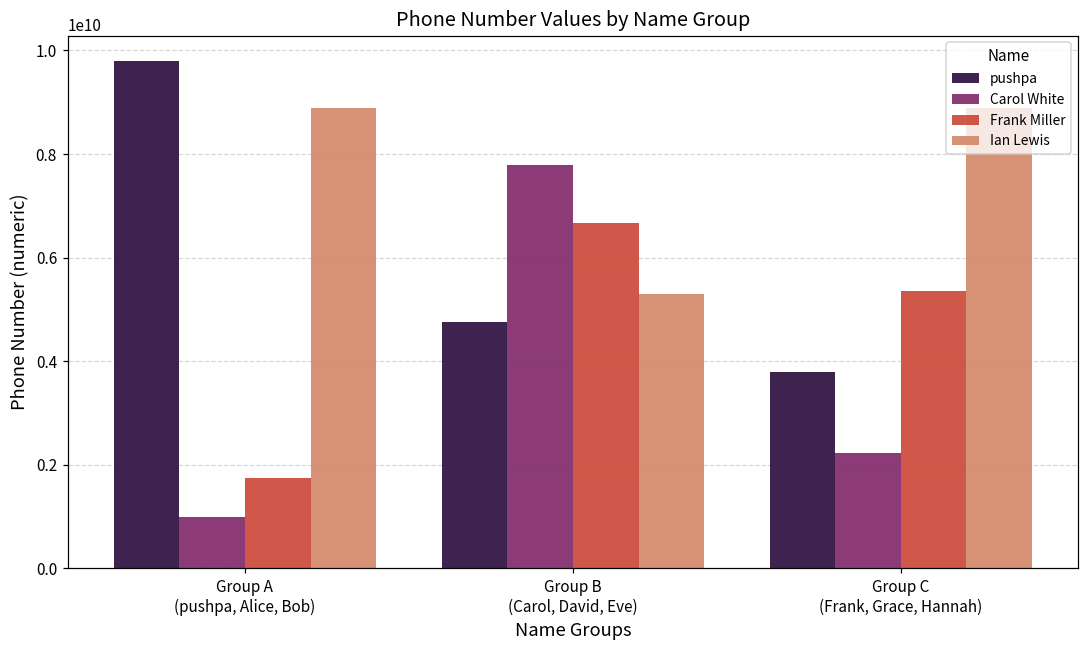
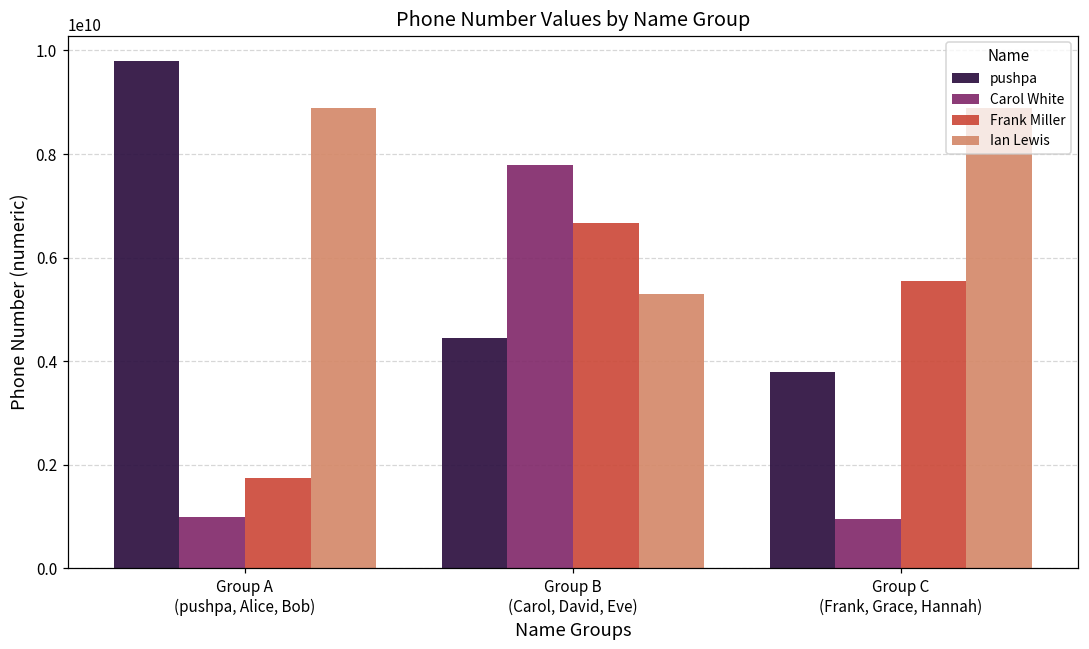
  {
    "pushpa": {
      "Group A (pushpa, Alice, Bob)": 9800000000,
-     "Group B (Carol, David, Eve)": 4800000000,
+     "Group B (Carol, David, Eve)": 4400000000,
      "Group C (Frank, Grace, Hannah)": 3800000000
    },
    "Carol White": {
      "Group A (pushpa, Alice, Bob)": 1000000000,
      "Group B (Carol, David, Eve)": 7800000000,
-     "Group C (Frank, Grace, Hannah)": 2200000000
+     "Group C (Frank, Grace, Hannah)": 1000000000
    },
    "Frank Miller": {
      "Group A (pushpa, Alice, Bob)": 1700000000,
      "Group B (Carol, David, Eve)": 6700000000,
-     "Group C (Frank, Grace, Hannah)": 5400000000
+     "Group C (Frank, Grace, Hannah)": 5600000000
    },
    "Ian Lewis": {
      "Group A (pushpa, Alice, Bob)": 8900000000,
      "Group B (Carol, David, Eve)": 5300000000
    }
  }
